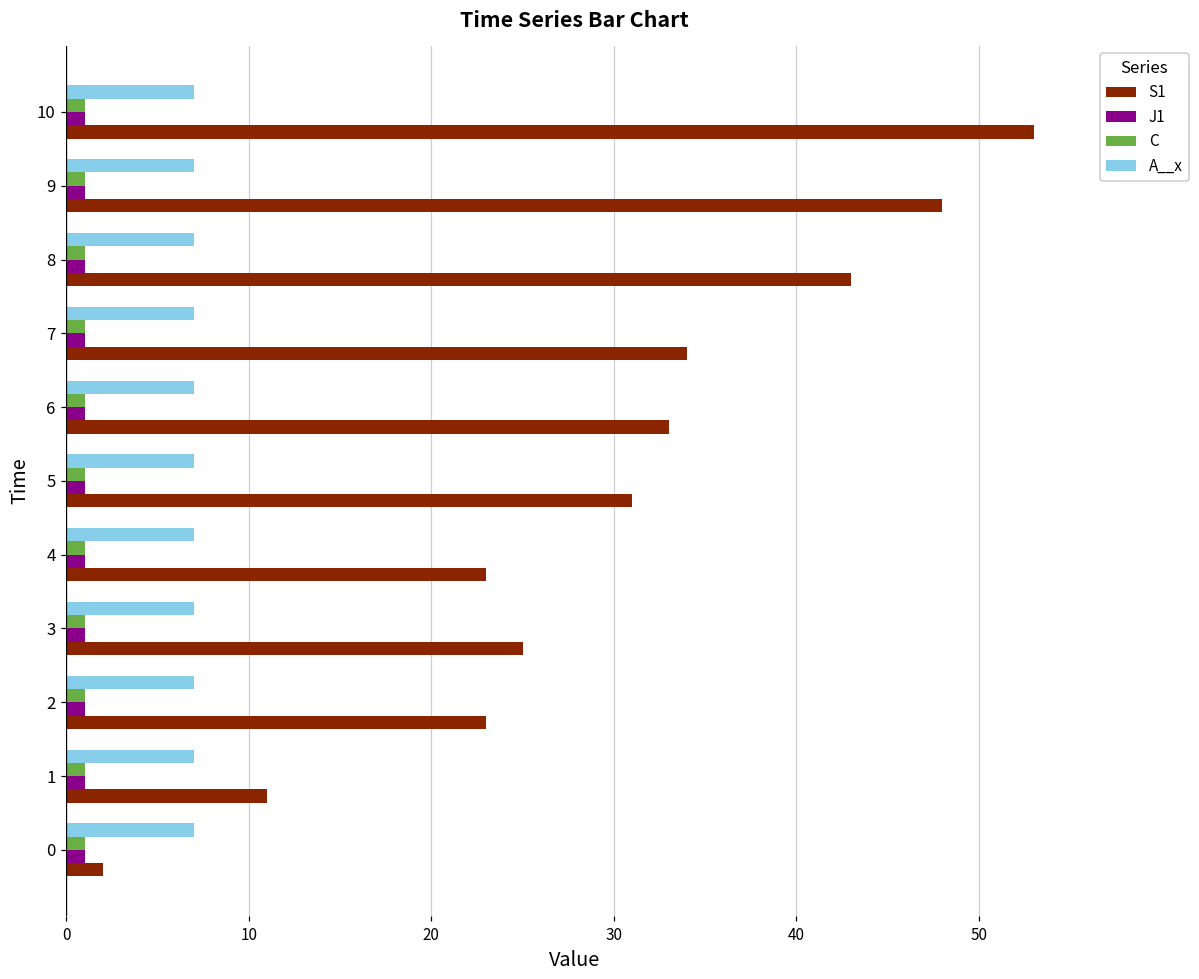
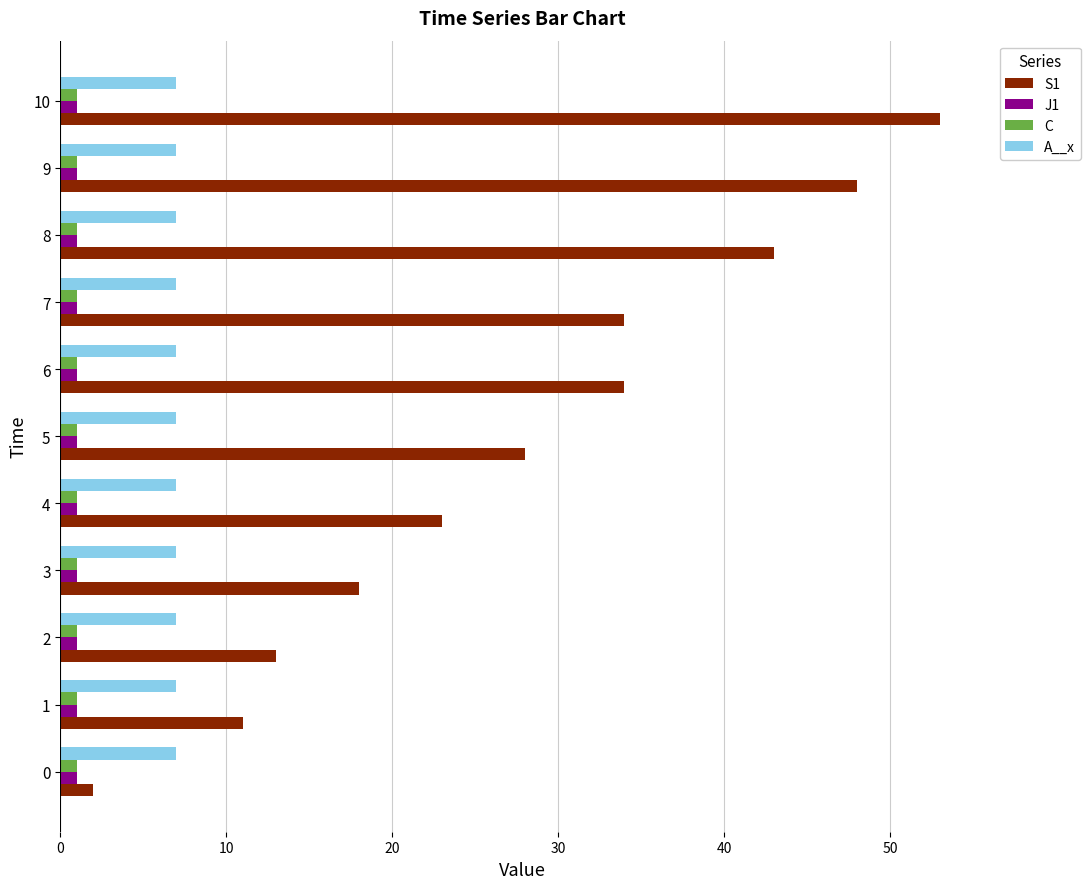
  {
    "S1": {
      "10": 53,
      "9": 48,
      "8": 43,
      "7": 34,
-     "6": 33,
-     "5": 31,
+     "6": 34,
+     "5": 28,
      "4": 23,
-     "3": 25,
-     "2": 23,
+     "3": 18,
+     "2": 13,
      "1": 11,
      "0": 2
    },
    "J1": {
      "10": 1,
      "9": 1,
      "8": 1,
      "7": 1,
      "6": 1,
      "5": 1,
      "4": 1,
      "3": 1,
      "2": 1,
      "1": 1,
      "0": 1
    },
    "C": {
      "10": 1,
      "9": 1,
      "8": 1,
      "7": 1,
      "6": 1,
      "5": 1,
      "4": 1,
      "3": 1,
      "2": 1,
      "1": 1,
      "0": 1
    },
    "A__x": {
      "10": 7,
      "9": 7,
      "8": 7,
      "7": 7,
      "6": 7,
      "5": 7,
      "4": 7,
      "3": 7,
      "2": 7,
      "1": 7,
      "0": 7
    }
  }
